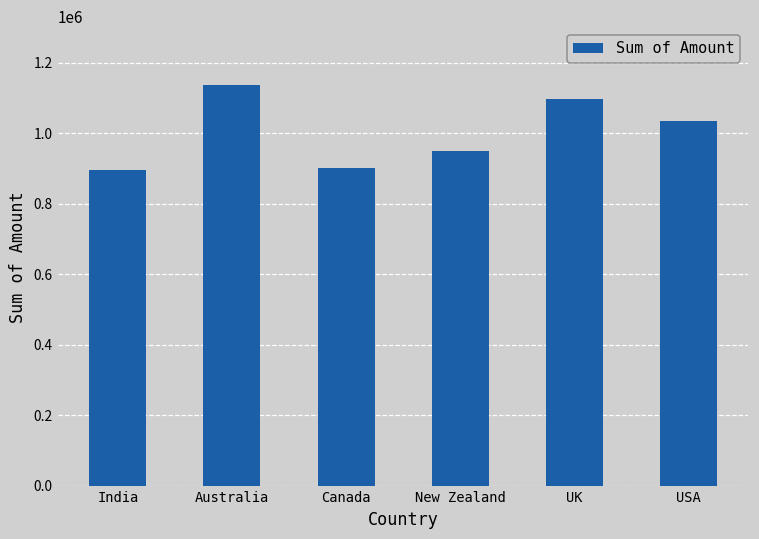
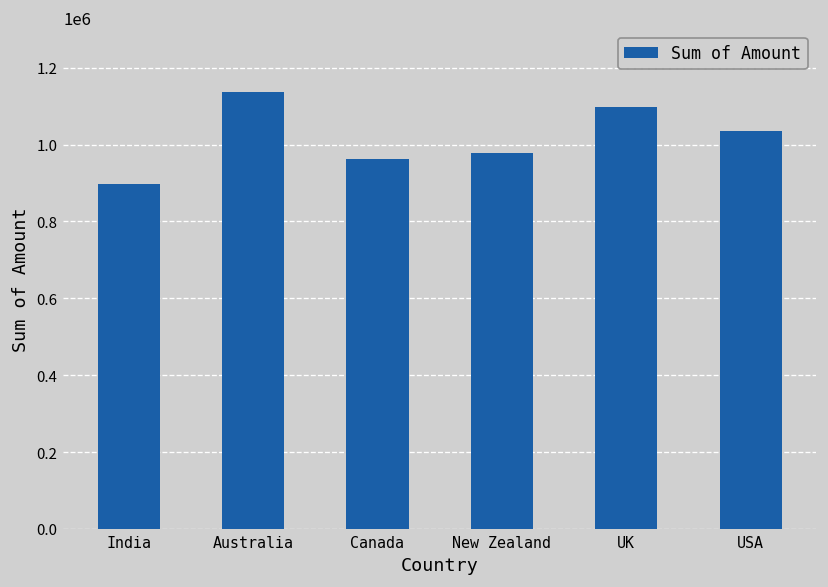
  {
    "India": 900000,
    "Australia": 1140000,
-   "Canada": 900000,
-   "New Zealand": 950000,
+   "Canada": 960000,
+   "New Zealand": 980000,
    "UK": 1100000,
    "USA": 1040000
  }
